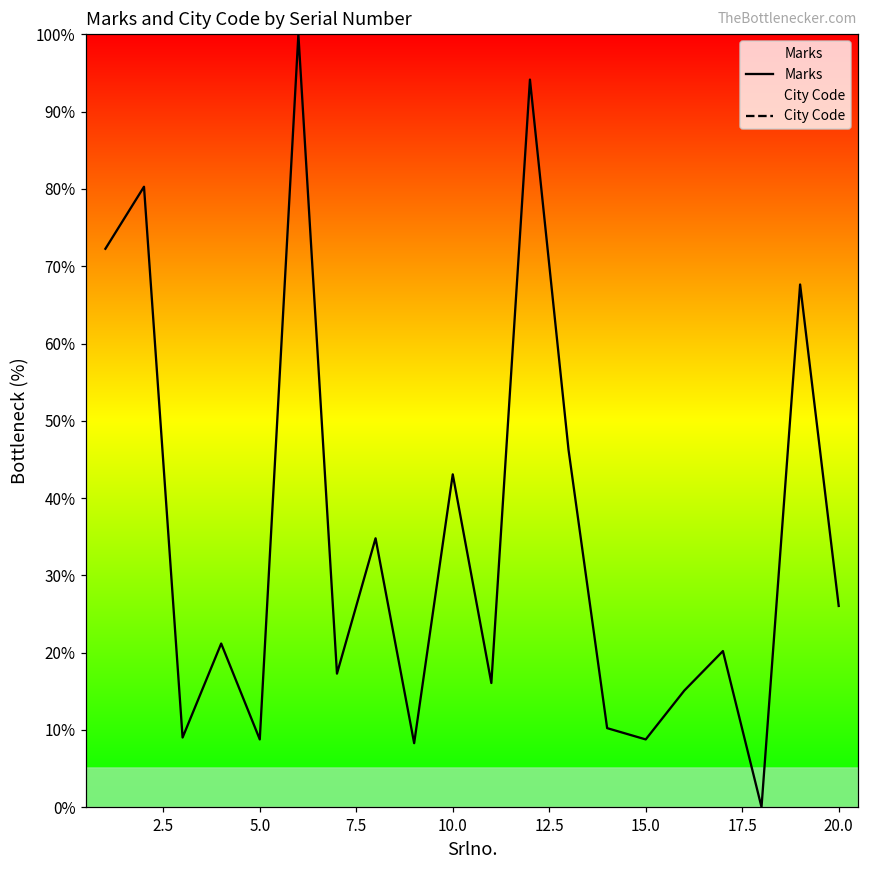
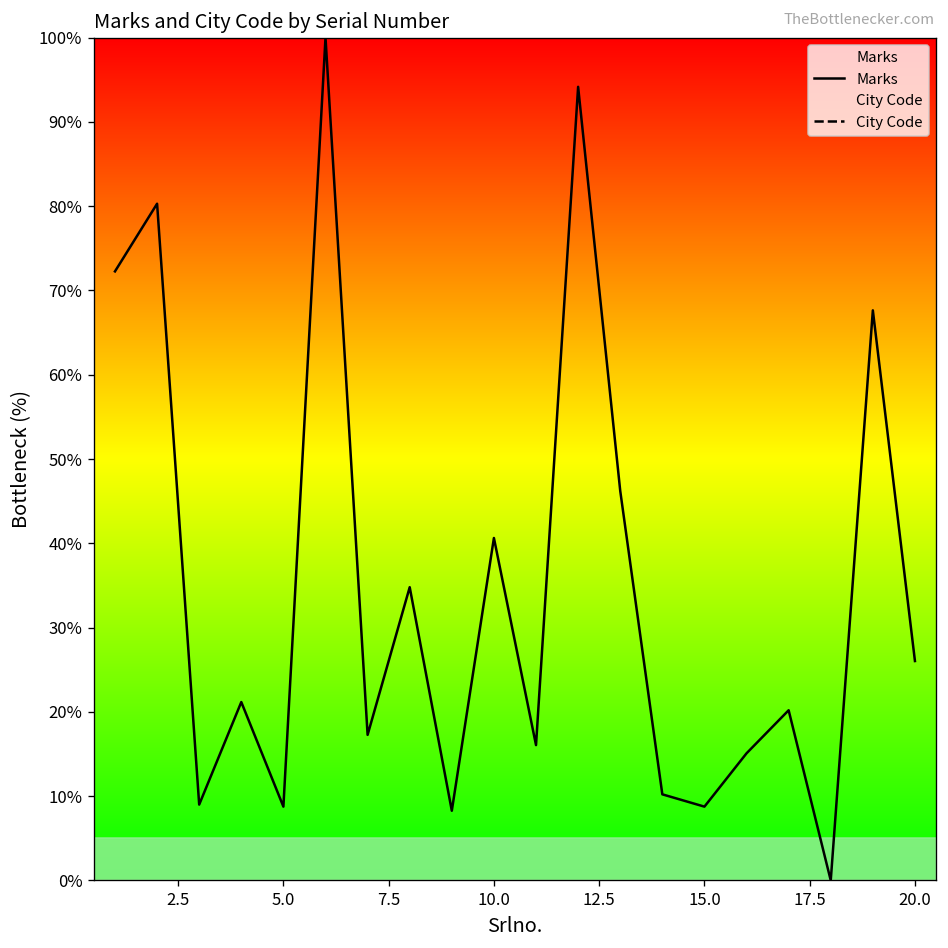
  {
    "5.0": "9%",
-   "10.0": "43%",
+   "10.0": "41%",
    "15.0": "9%",
    "20.0": "26%"
  }
